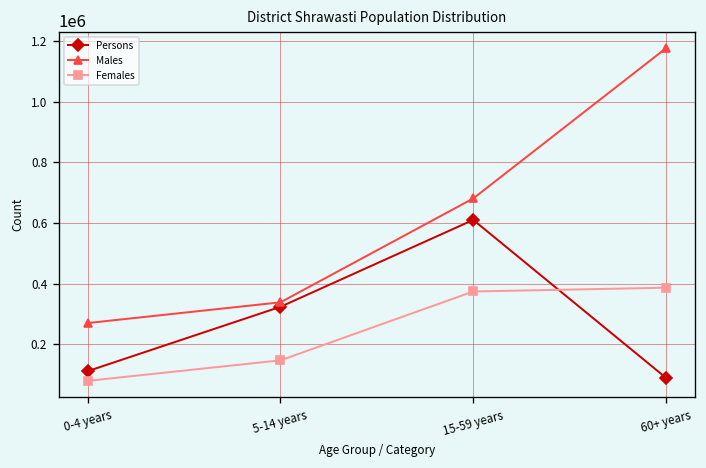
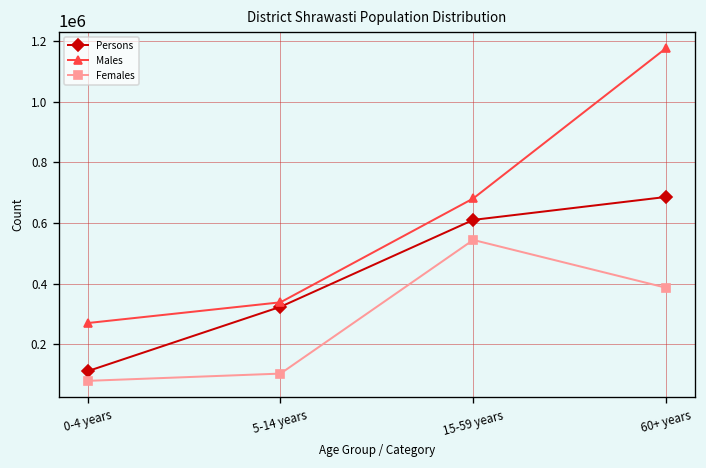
  {
    "Persons": {
      "0-4 years": 110000,
      "5-14 years": 320000,
      "15-59 years": 610000,
-     "60+ years": 90000
+     "60+ years": 690000
    },
    "Males": {
      "0-4 years": 270000,
      "5-14 years": 340000,
      "15-59 years": 680000,
      "60+ years": 1180000
    },
    "Females": {
      "0-4 years": 80000,
-     "5-14 years": 150000,
-     "15-59 years": 370000,
+     "5-14 years": 100000,
+     "15-59 years": 540000,
      "60+ years": 390000
    }
  }
